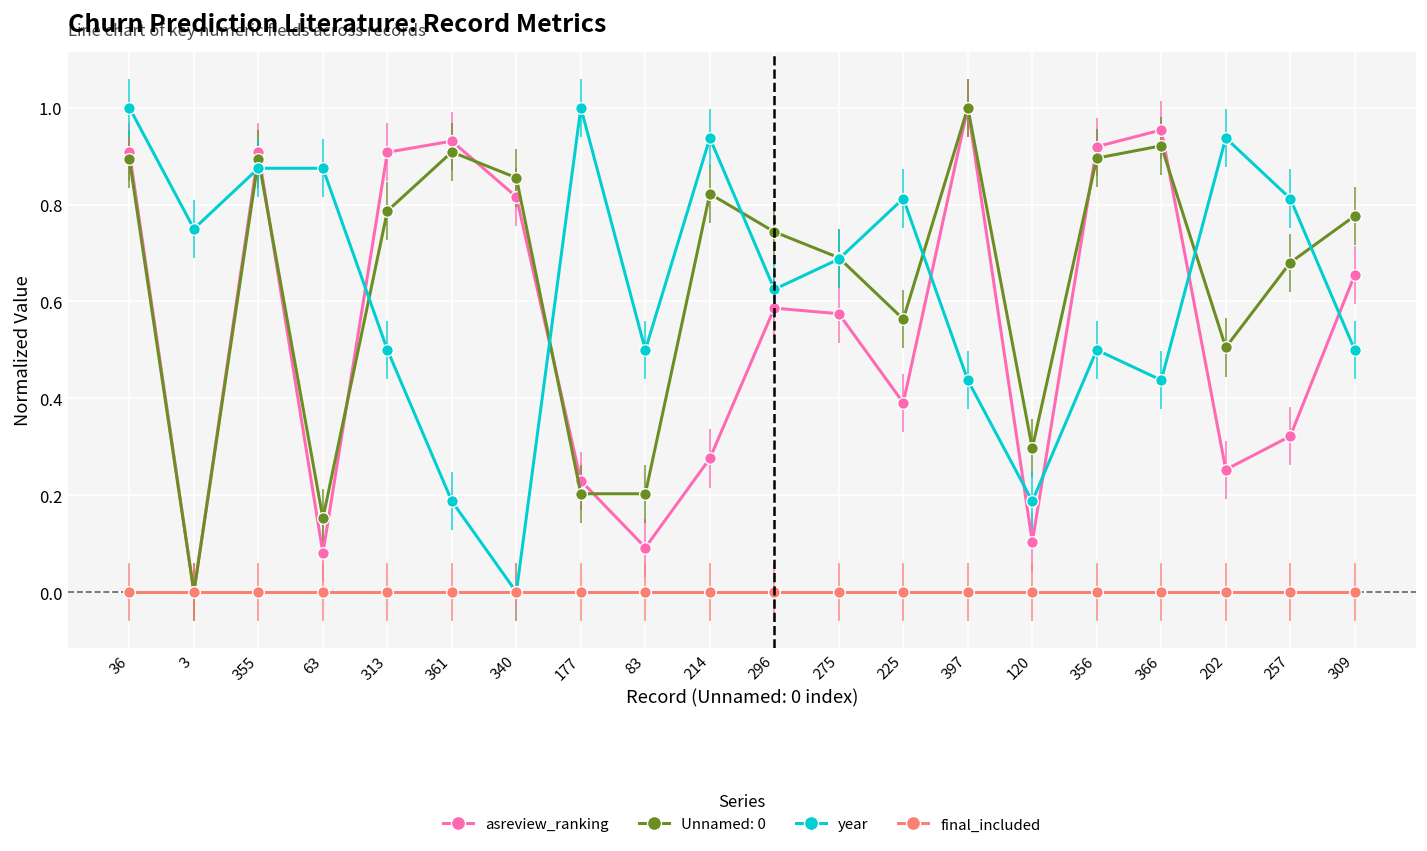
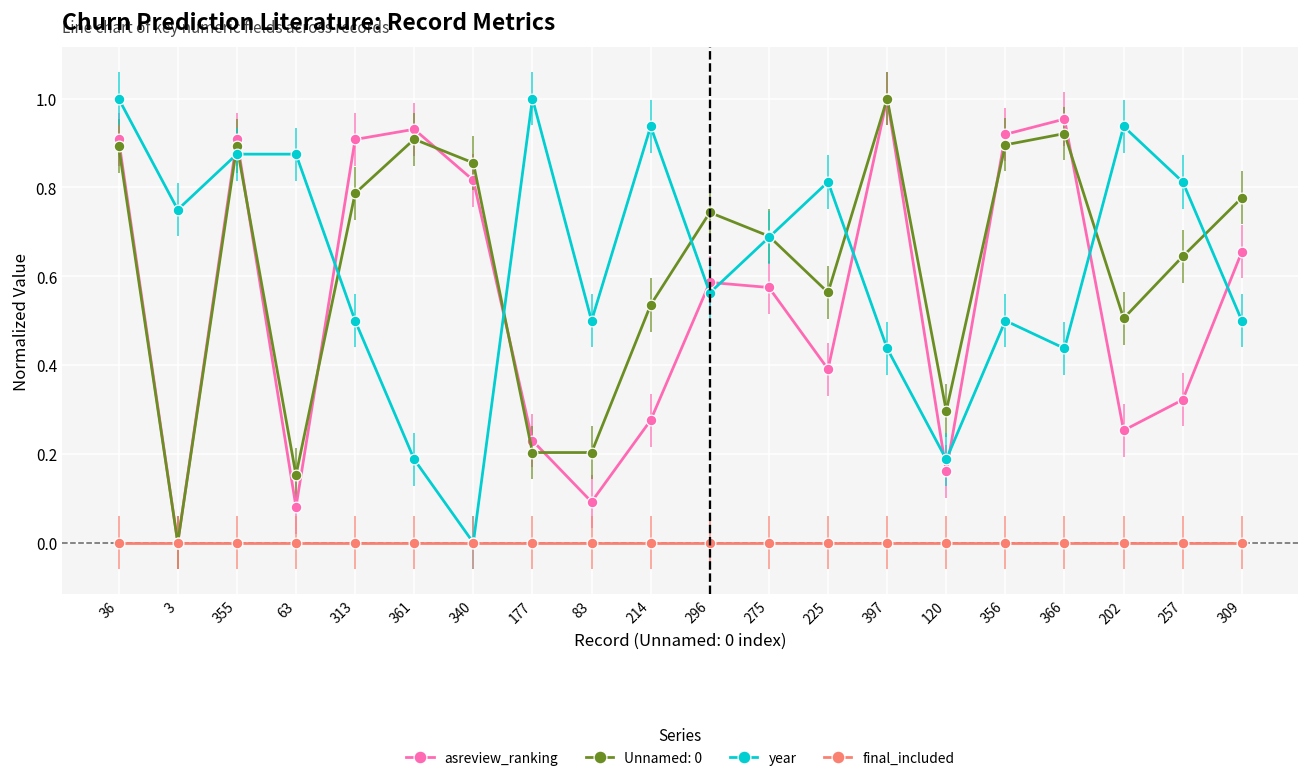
  {
    "asreview_ranking": {
      "36": 0.91,
      "355": 0.91,
      "63": 0.08,
      "313": 0.91,
      "361": 0.93,
      "340": 0.82,
      "177": 0.23,
      "83": 0.09,
      "214": 0.28,
      "296": 0.59,
      "275": 0.57,
      "225": 0.39,
-     "120": 0.10,
+     "120": 0.16,
      "356": 0.92,
      "366": 0.95,
      "202": 0.25,
      "257": 0.32,
      "309": 0.66
    },
    "Unnamed: 0": {
      "36": 0.89,
      "355": 0.89,
      "63": 0.15,
      "313": 0.79,
      "361": 0.91,
      "340": 0.86,
      "177": 0.20,
      "83": 0.20,
-     "214": 0.82,
+     "214": 0.54,
      "296": 0.74,
      "225": 0.56,
      "120": 0.30,
      "356": 0.90,
      "366": 0.92,
      "202": 0.51,
-     "257": 0.68,
+     "257": 0.64,
      "309": 0.78
    },
    "year": {
      "36": 1.00,
      "3": 0.75,
      "355": 0.88,
      "63": 0.88,
      "313": 0.50,
      "361": 0.19,
      "177": 1.00,
      "83": 0.50,
      "214": 0.94,
-     "296": 0.63,
+     "296": 0.56,
      "225": 0.81,
      "397": 0.44,
      "120": 0.19,
      "356": 0.50,
      "366": 0.44,
      "202": 0.94,
      "257": 0.81,
      "309": 0.50
    },
    "final_included": {
      "36": 0.00,
      "355": 0.00,
      "63": 0.00,
      "313": 0.00,
      "361": 0.00,
      "177": 0.00,
      "83": 0.00,
      "214": 0.00,
      "296": 0.00,
      "275": 0.00,
      "225": 0.00,
      "397": 0.00,
      "120": 0.00,
      "356": 0.00,
      "366": 0.00,
      "202": 0.00,
      "257": 0.00,
      "309": 0.00
    }
  }
